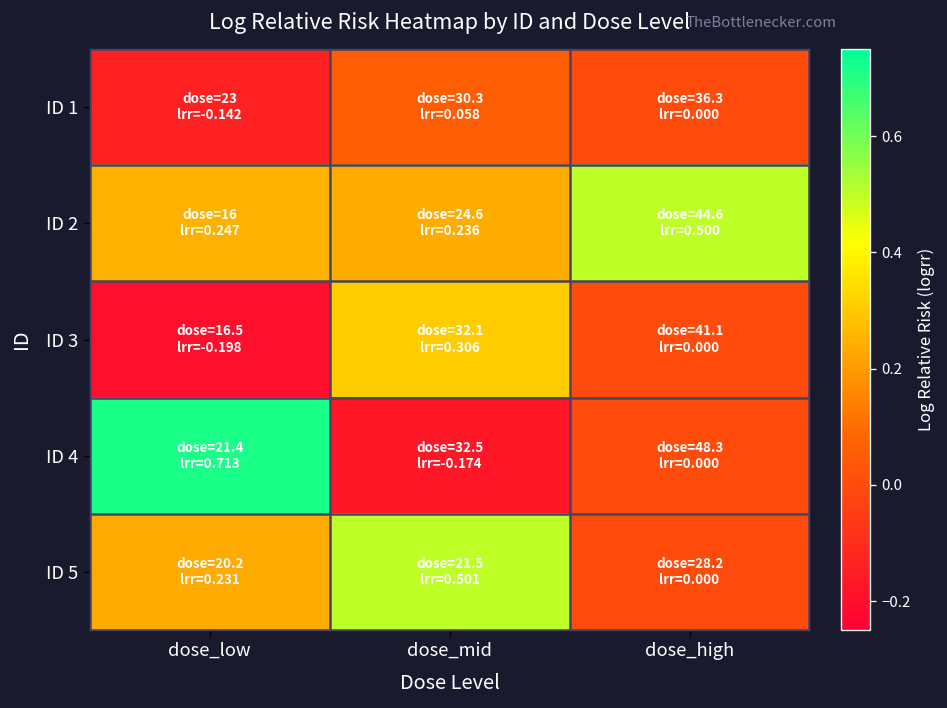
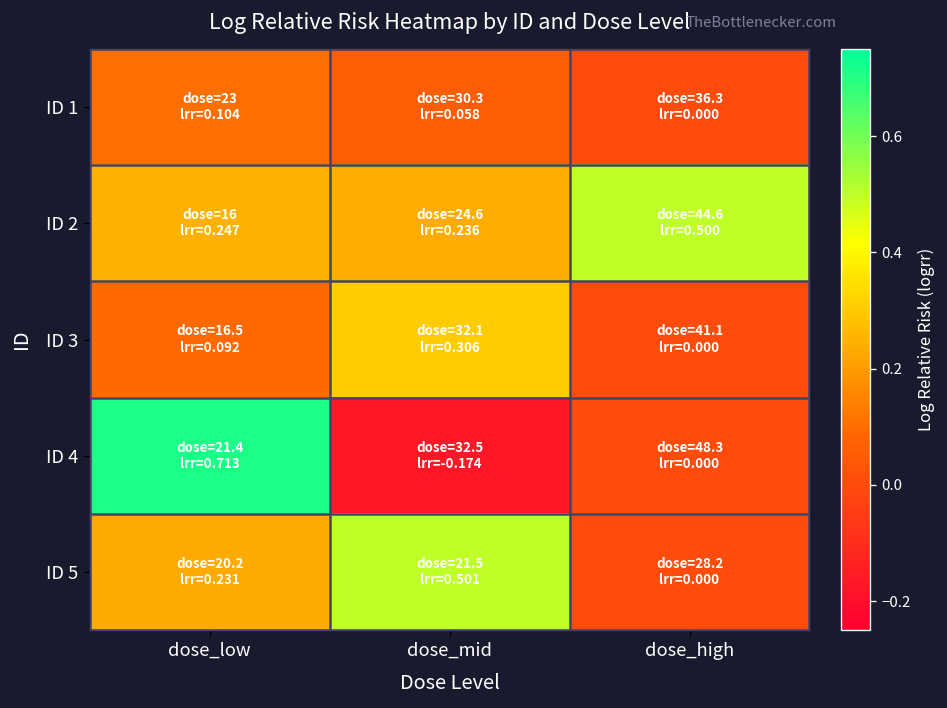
  {
    "ID 1": {
-     "dose_low": -0.142
+     "dose_low": 0.104
    },
    "ID 3": {
-     "dose_low": -0.198
+     "dose_low": 0.092
    }
  }
